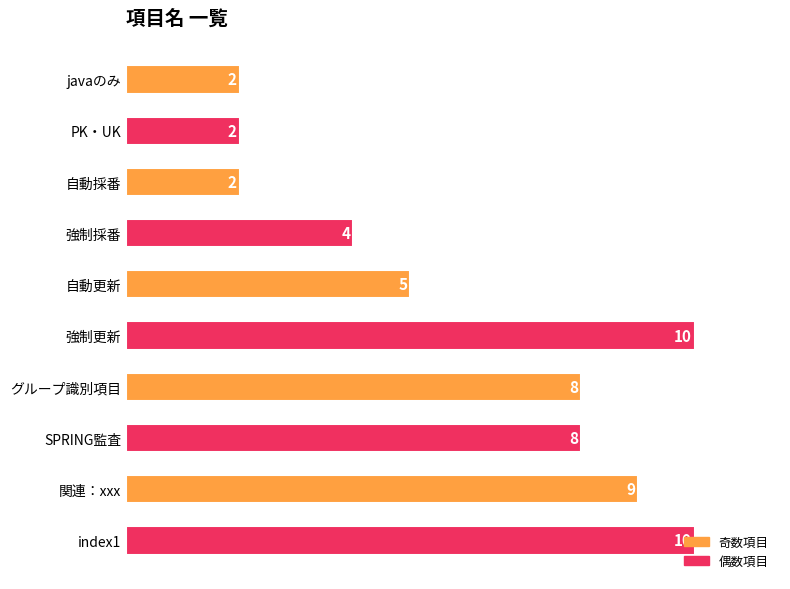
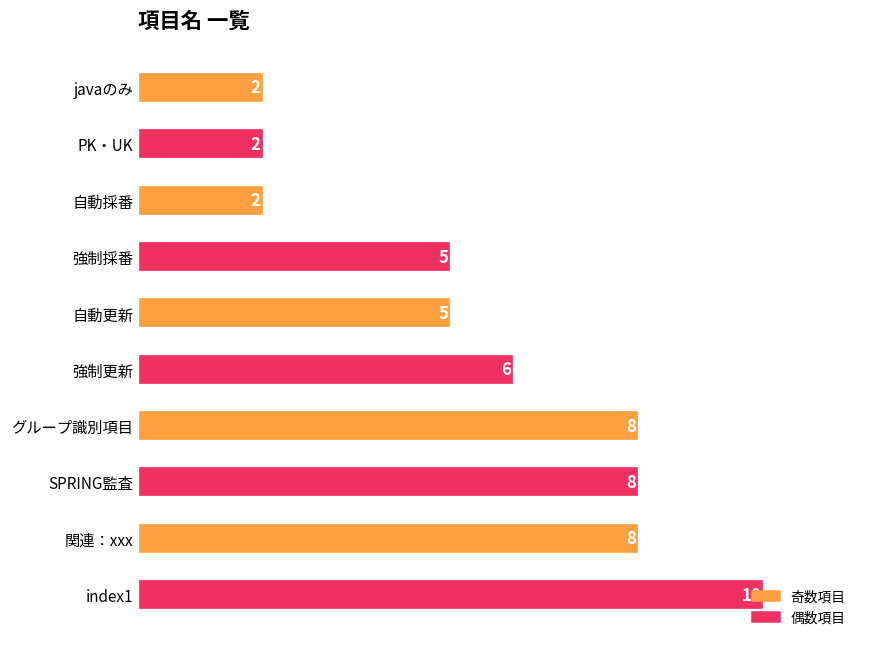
  {
    "javaのみ": 2,
    "PK・UK": 2,
    "自動採番": 2,
-   "強制採番": 4,
+   "強制採番": 5,
    "自動更新": 5,
-   "強制更新": 10,
+   "強制更新": 6,
    "グループ識別項目": 8,
    "SPRING監査": 8,
-   "関連：xxx": 9,
+   "関連：xxx": 8,
    "index1": 10
  }
